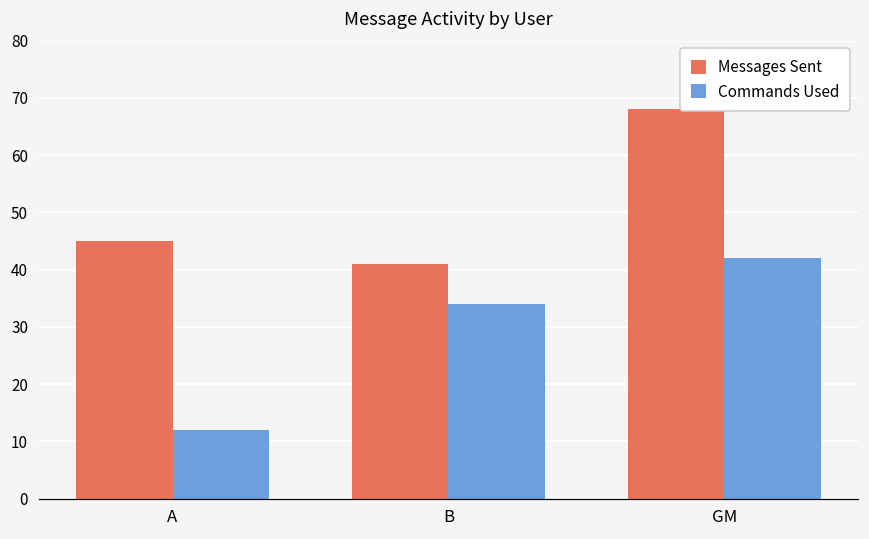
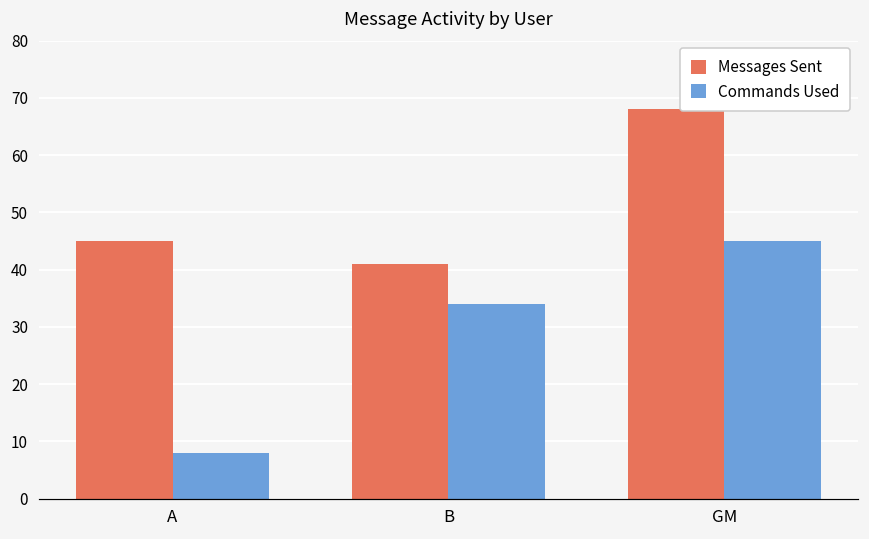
  {
    "Messages Sent": {
      "A": 45,
      "B": 41,
      "GM": 68
    },
    "Commands Used": {
-     "A": 12,
+     "A": 8,
      "B": 34,
-     "GM": 42
+     "GM": 45
    }
  }
